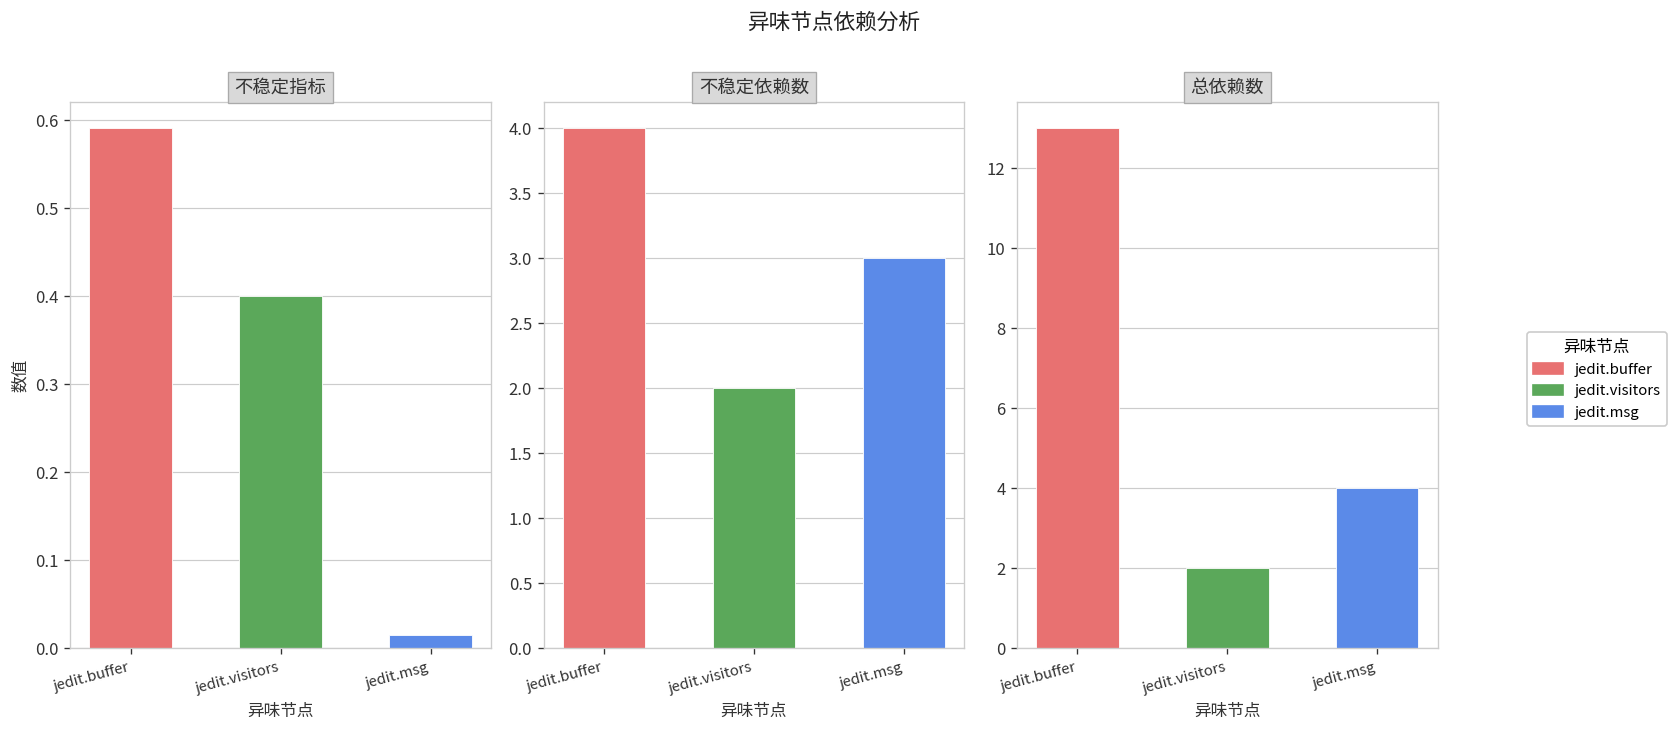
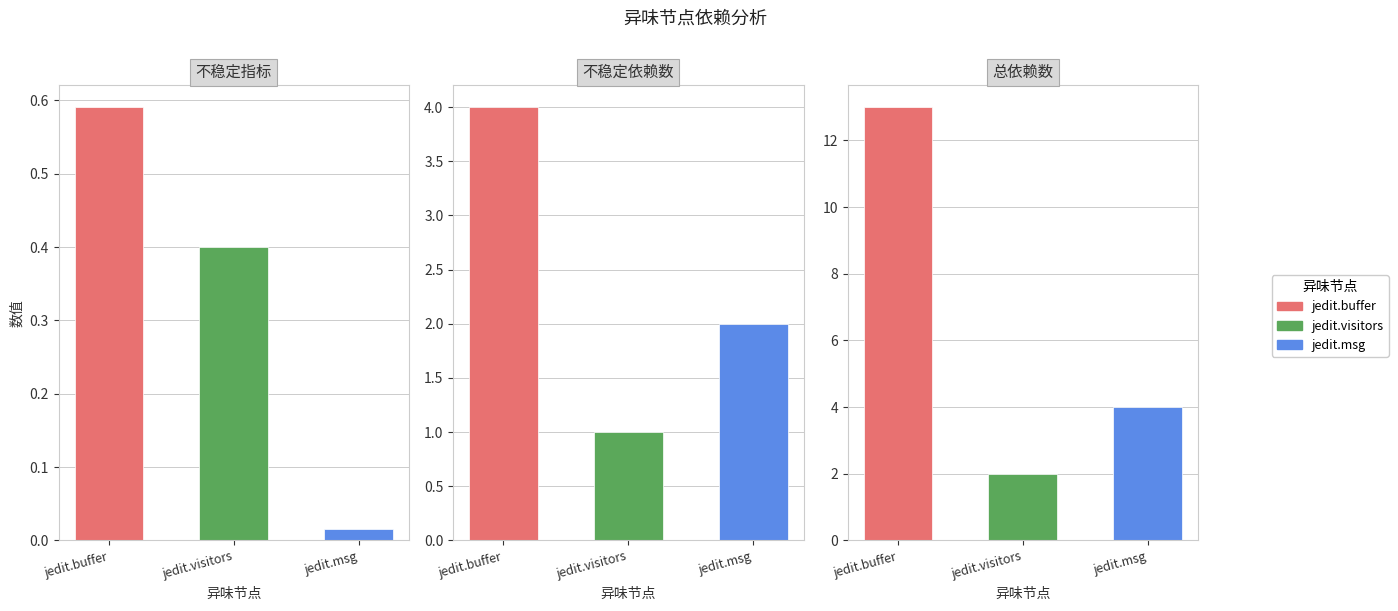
  {
    "不稳定指标": {
      "jedit.buffer": 0.59,
      "jedit.visitors": 0.40,
      "jedit.msg": 0.02
    },
    "不稳定依赖数": {
      "jedit.buffer": 4,
-     "jedit.visitors": 2,
-     "jedit.msg": 3
+     "jedit.visitors": 1,
+     "jedit.msg": 2
    },
    "总依赖数": {
      "jedit.buffer": 13.0,
      "jedit.visitors": 2.0,
      "jedit.msg": 4.0
    }
  }
